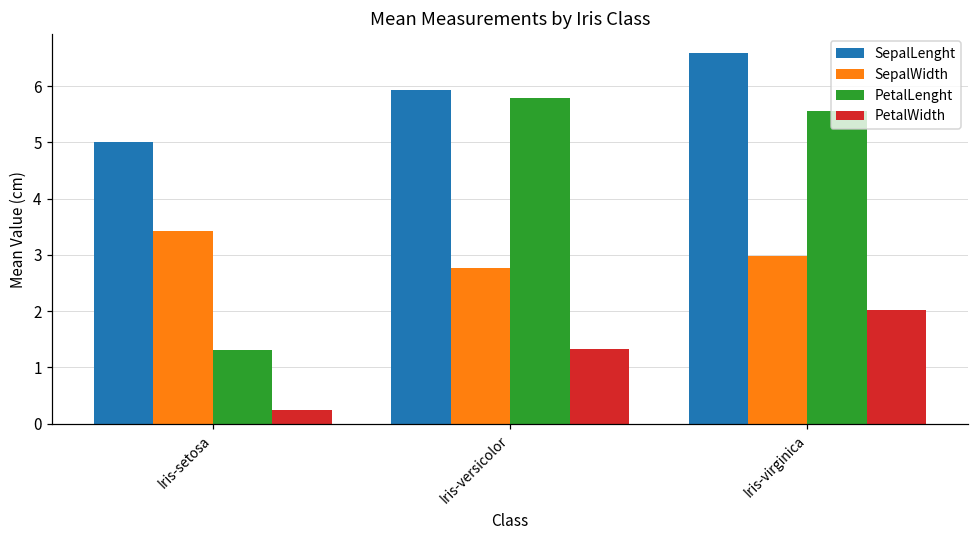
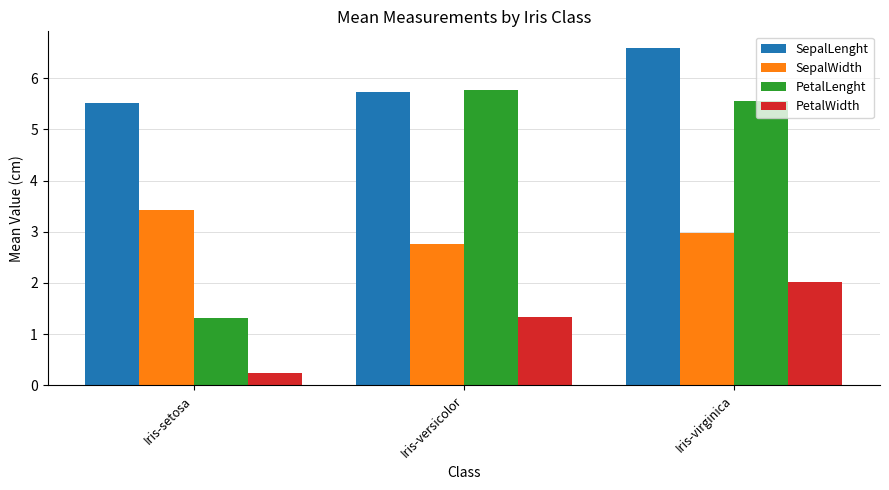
  {
    "SepalLenght": {
-     "Iris-setosa": 5.0,
-     "Iris-versicolor": 5.9,
+     "Iris-setosa": 5.5,
+     "Iris-versicolor": 5.7,
      "Iris-virginica": 6.6
    },
    "SepalWidth": {
      "Iris-setosa": 3.4,
      "Iris-versicolor": 2.8,
      "Iris-virginica": 3.0
    },
    "PetalLenght": {
      "Iris-setosa": 1.3,
      "Iris-versicolor": 5.8
    },
    "PetalWidth": {
      "Iris-setosa": 0.2,
      "Iris-versicolor": 1.3,
      "Iris-virginica": 2.0
    }
  }
